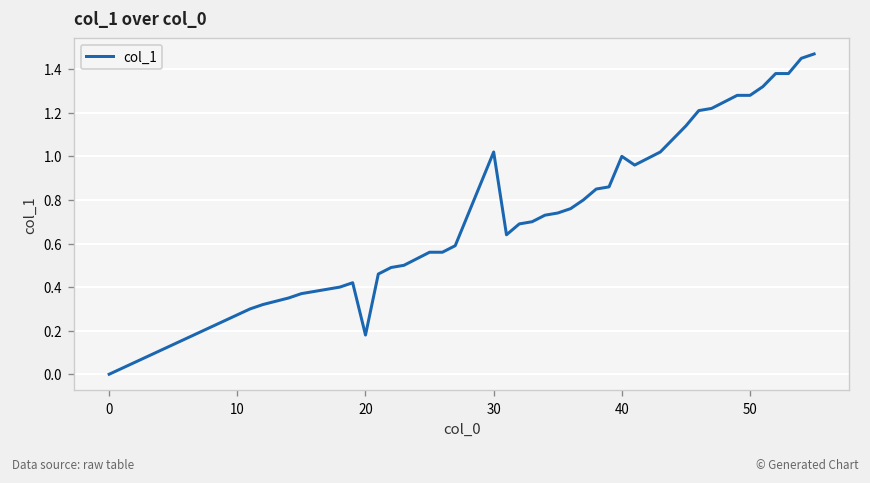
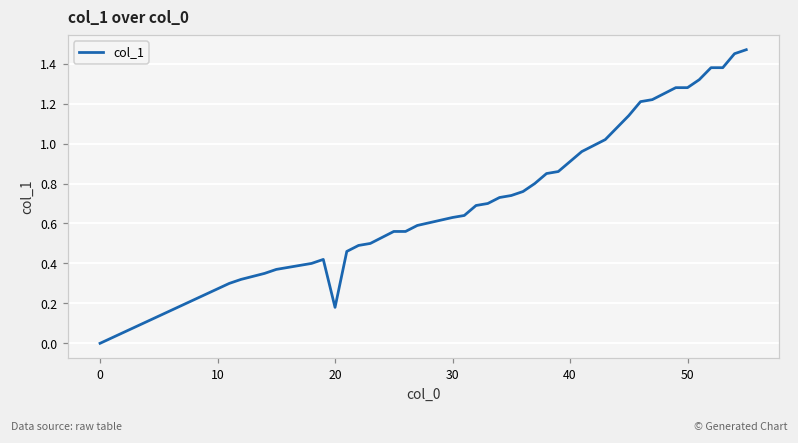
  {
    "0": 0.00,
    "20": 0.18,
-   "30": 1.02,
-   "40": 1.00,
+   "30": 0.63,
+   "40": 0.91,
    "50": 1.28
  }
